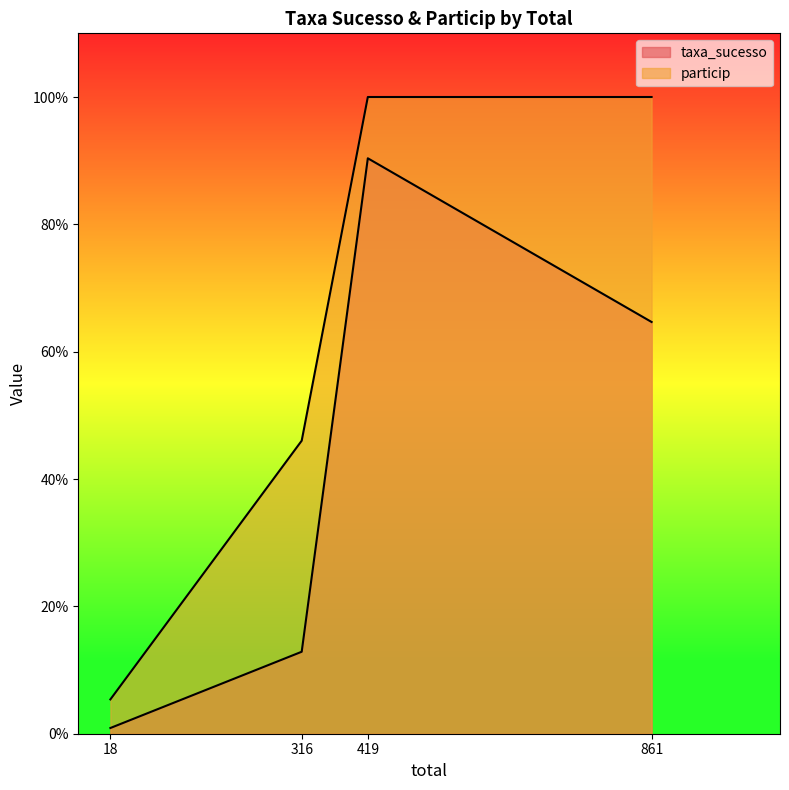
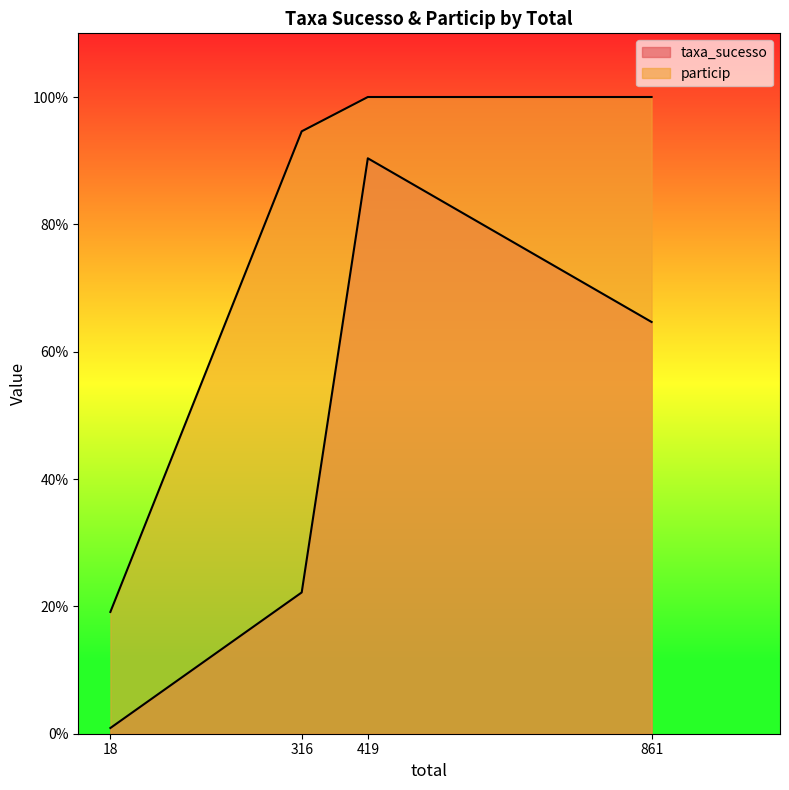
  {
    "taxa_sucesso": {
      "18": "1%",
-     "316": "13%",
+     "316": "22%",
      "419": "90%",
      "861": "65%"
    },
    "particip": {
-     "18": "5%",
-     "316": "46%",
+     "18": "19%",
+     "316": "95%",
      "419": "100%",
      "861": "100%"
    }
  }
